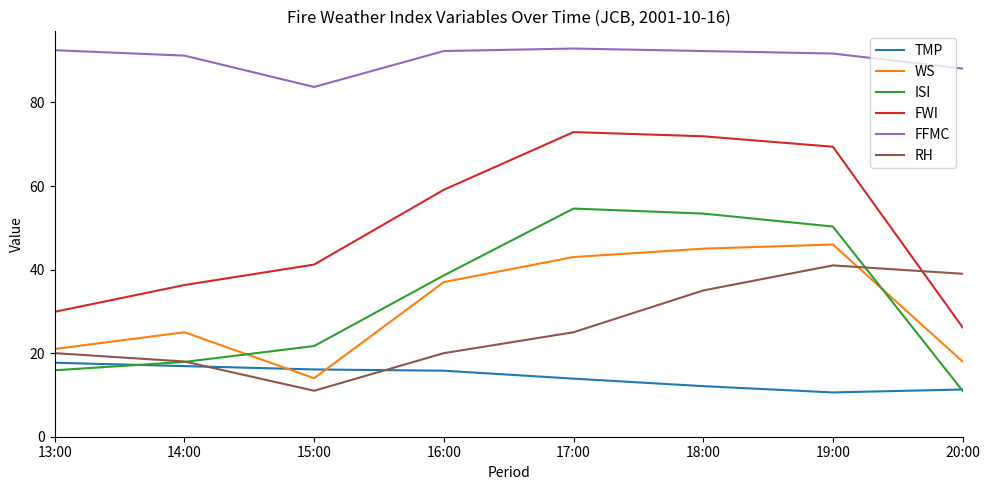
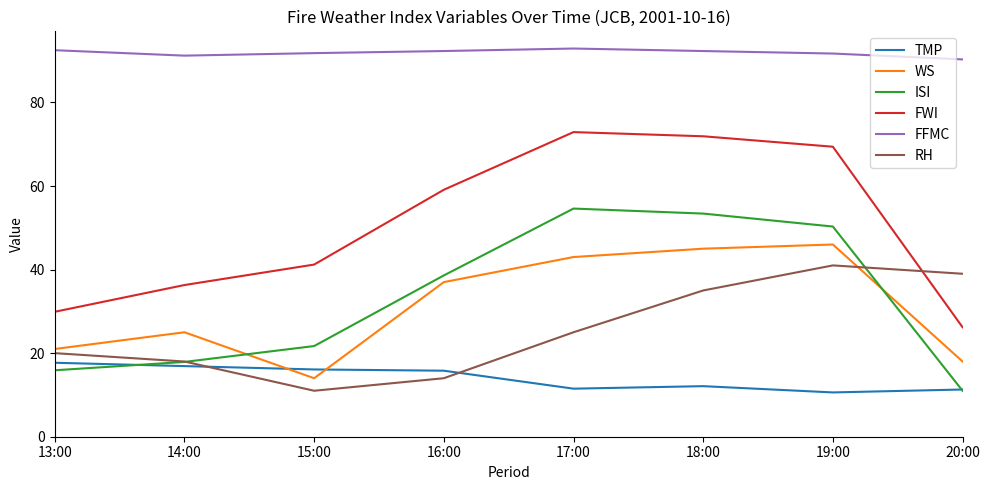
  {
    "TMP": {
      "13:00": 18,
      "14:00": 17,
      "15:00": 16,
      "16:00": 16,
-     "17:00": 14,
+     "17:00": 12,
      "18:00": 12,
      "19:00": 11
    },
    "WS": {
      "13:00": 21,
      "14:00": 25,
      "15:00": 14,
      "16:00": 37,
      "17:00": 43,
      "18:00": 45,
      "19:00": 46,
      "20:00": 18
    },
    "ISI": {
      "13:00": 16,
      "15:00": 22,
      "16:00": 39,
      "17:00": 55,
      "18:00": 53,
      "19:00": 50
    },
    "FWI": {
      "13:00": 30,
      "14:00": 36,
      "15:00": 41,
      "16:00": 59,
      "17:00": 73,
      "18:00": 72,
      "19:00": 69,
      "20:00": 26
    },
    "FFMC": {
      "13:00": 93,
      "14:00": 91,
-     "15:00": 84,
+     "15:00": 92,
      "16:00": 92,
      "17:00": 93,
      "18:00": 92,
      "19:00": 92,
-     "20:00": 88
+     "20:00": 90
    },
    "RH": {
      "13:00": 20,
      "15:00": 11,
-     "16:00": 20,
+     "16:00": 14,
      "17:00": 25,
      "18:00": 35,
      "19:00": 41,
      "20:00": 39
    }
  }
